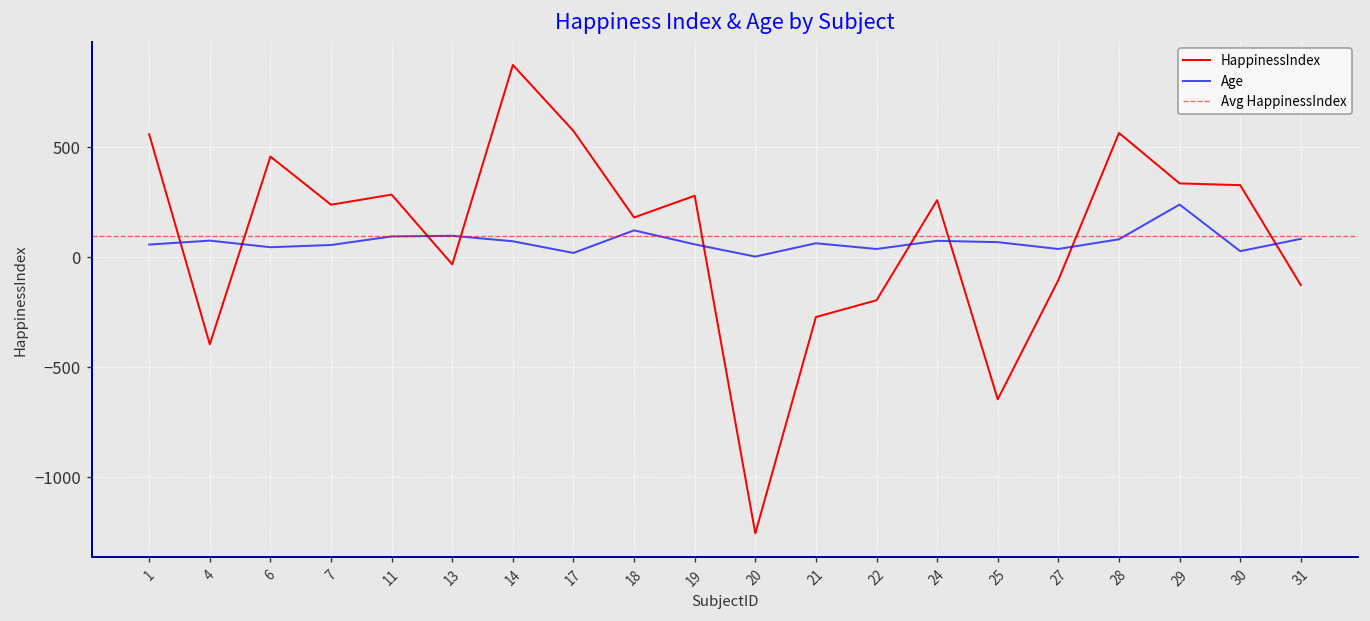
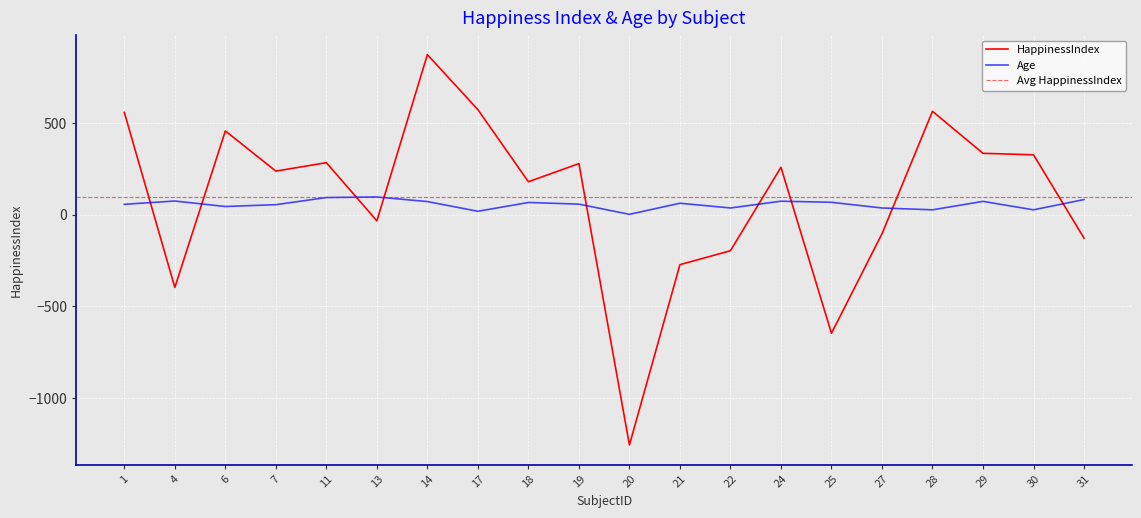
  {
    "HappinessIndex": {
      "1": 560,
      "4": -400,
      "6": 460,
      "7": 240,
      "11": 280,
      "13": -30,
      "14": 870,
      "17": 570,
      "18": 180,
      "19": 280,
      "20": -1260,
      "21": -270,
      "22": -200,
      "24": 260,
      "25": -650,
      "27": -100,
      "28": 560,
      "29": 340,
      "30": 330,
      "31": -130
    },
    "Age": {
      "1": 60,
      "4": 80,
      "6": 50,
      "7": 60,
      "11": 90,
      "13": 100,
      "14": 70,
      "17": 20,
-     "18": 120,
+     "18": 70,
      "19": 60,
      "20": 0,
      "21": 60,
      "22": 40,
      "24": 70,
      "25": 70,
      "27": 40,
-     "28": 80,
-     "29": 240,
+     "28": 30,
+     "29": 70,
      "30": 30,
      "31": 80
    }
  }
